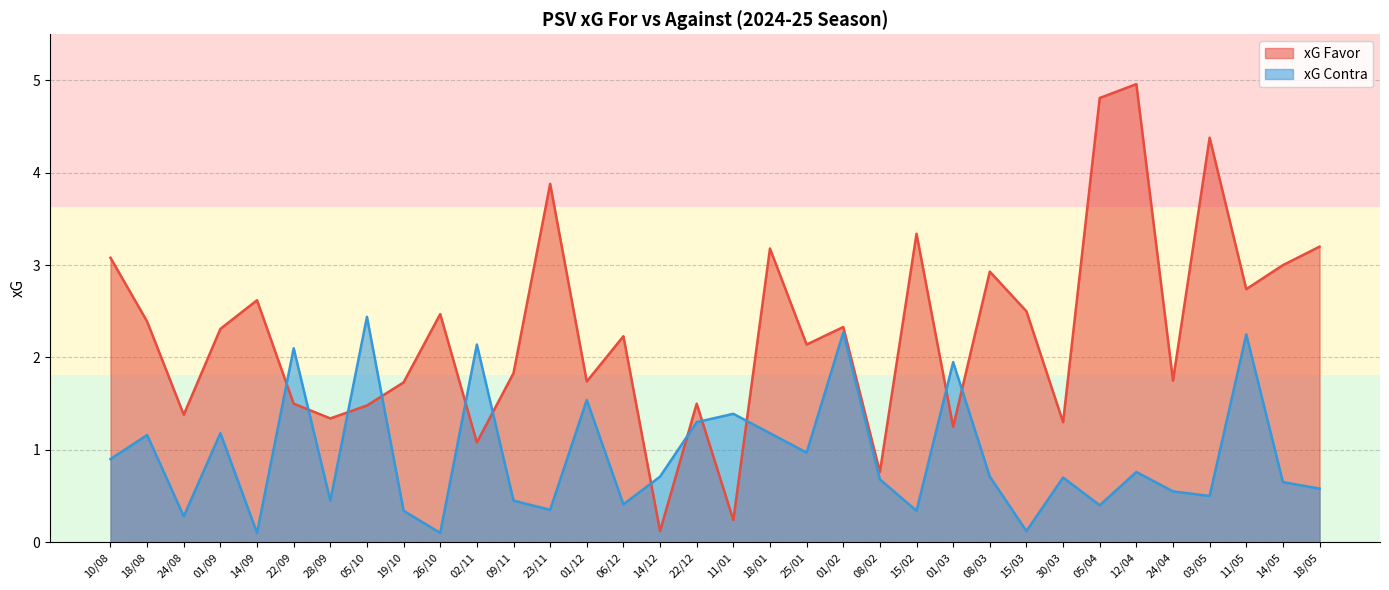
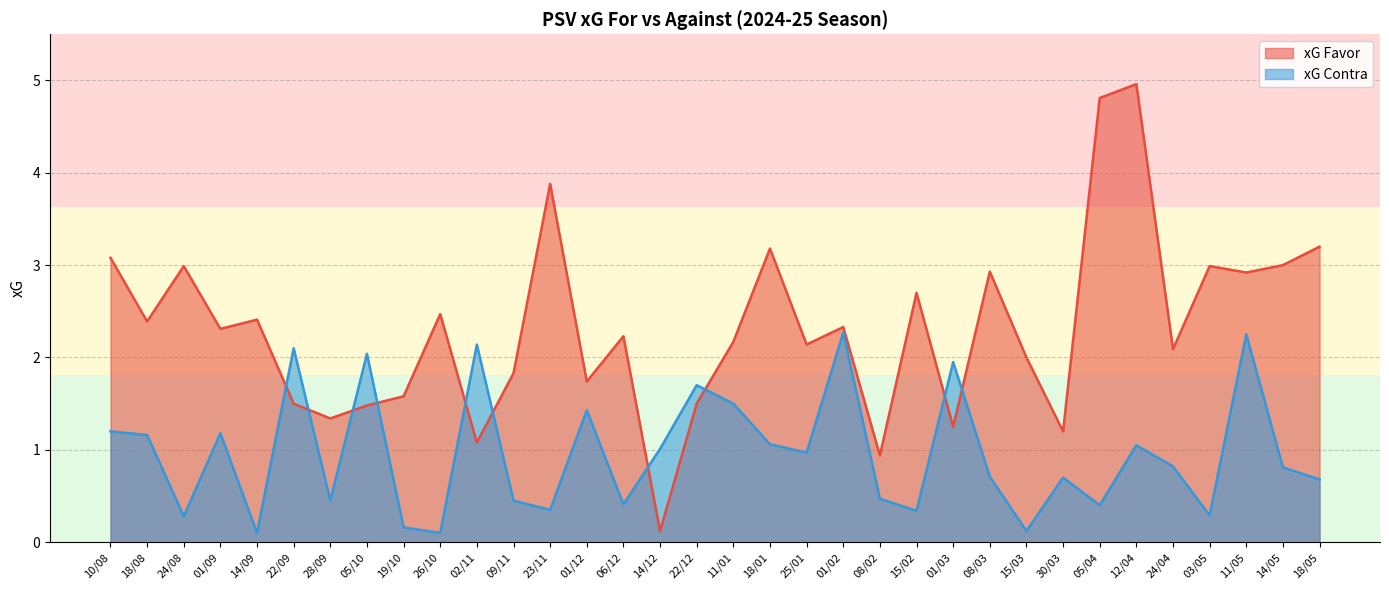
  {
    "xG Favor": {
      "10/08": 3.1,
      "18/08": 2.4,
-     "24/08": 1.4,
+     "24/08": 3.0,
      "01/09": 2.3,
-     "14/09": 2.6,
+     "14/09": 2.4,
      "22/09": 1.5,
      "28/09": 1.3,
      "05/10": 1.5,
-     "19/10": 1.7,
+     "19/10": 1.6,
      "26/10": 2.5,
      "02/11": 1.1,
      "09/11": 1.8,
      "23/11": 3.9,
      "01/12": 1.7,
      "06/12": 2.2,
      "14/12": 0.1,
      "22/12": 1.5,
-     "11/01": 0.2,
+     "11/01": 2.2,
      "18/01": 3.2,
      "25/01": 2.1,
      "01/02": 2.3,
-     "08/02": 0.8,
-     "15/02": 3.3,
+     "08/02": 0.9,
+     "15/02": 2.7,
      "01/03": 1.3,
      "08/03": 2.9,
-     "15/03": 2.5,
-     "30/03": 1.3,
+     "15/03": 2.0,
+     "30/03": 1.2,
      "05/04": 4.8,
      "12/04": 5.0,
-     "24/04": 1.8,
-     "03/05": 4.4,
-     "11/05": 2.7,
+     "24/04": 2.1,
+     "03/05": 3.0,
+     "11/05": 2.9,
      "14/05": 3.0,
      "18/05": 3.2
    },
    "xG Contra": {
-     "10/08": 0.9,
+     "10/08": 1.2,
      "18/08": 1.2,
      "24/08": 0.3,
      "01/09": 1.2,
      "14/09": 0.1,
      "22/09": 2.1,
      "28/09": 0.5,
-     "05/10": 2.4,
-     "19/10": 0.3,
+     "05/10": 2.0,
+     "19/10": 0.2,
      "26/10": 0.1,
      "02/11": 2.1,
      "09/11": 0.5,
      "23/11": 0.4,
-     "01/12": 1.5,
+     "01/12": 1.4,
      "06/12": 0.4,
-     "14/12": 0.7,
-     "22/12": 1.3,
-     "11/01": 1.4,
-     "18/01": 1.2,
+     "14/12": 1.0,
+     "22/12": 1.7,
+     "11/01": 1.5,
+     "18/01": 1.1,
      "25/01": 1.0,
      "01/02": 2.3,
-     "08/02": 0.7,
+     "08/02": 0.5,
      "15/02": 0.3,
      "01/03": 2.0,
      "08/03": 0.7,
      "15/03": 0.1,
      "30/03": 0.7,
      "05/04": 0.4,
-     "12/04": 0.8,
-     "24/04": 0.6,
-     "03/05": 0.5,
+     "12/04": 1.1,
+     "24/04": 0.8,
+     "03/05": 0.3,
      "11/05": 2.3,
-     "14/05": 0.7,
-     "18/05": 0.6
+     "14/05": 0.8,
+     "18/05": 0.7
    }
  }
